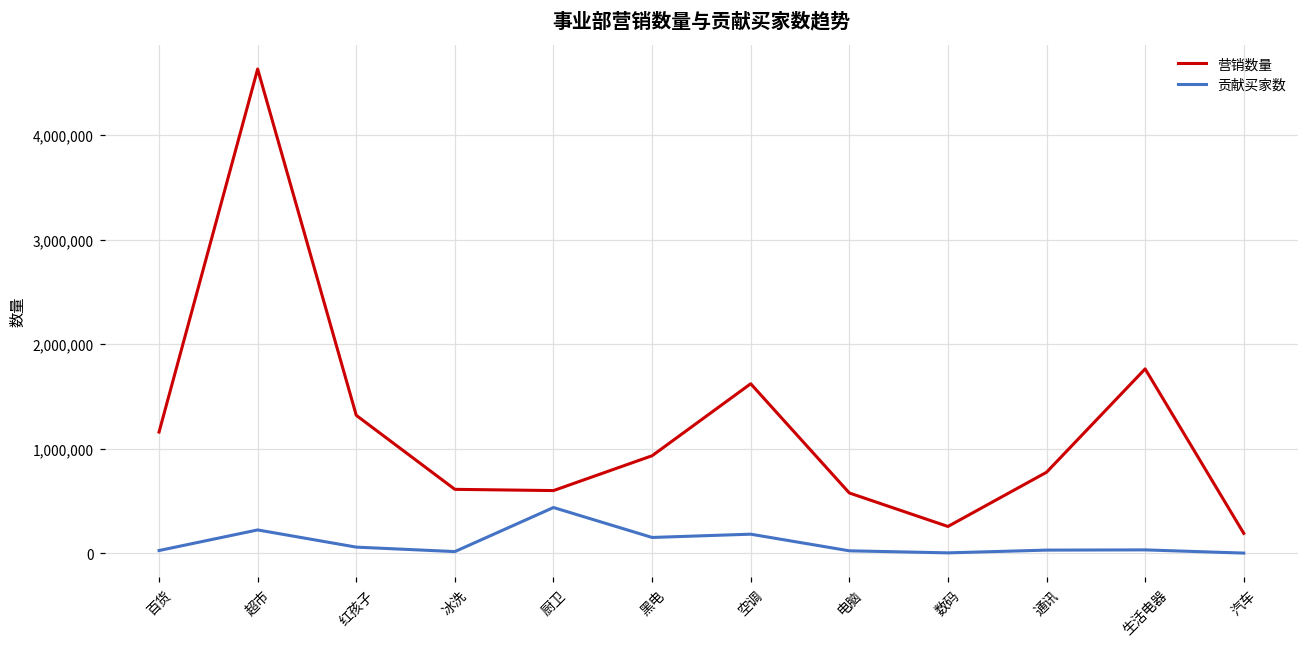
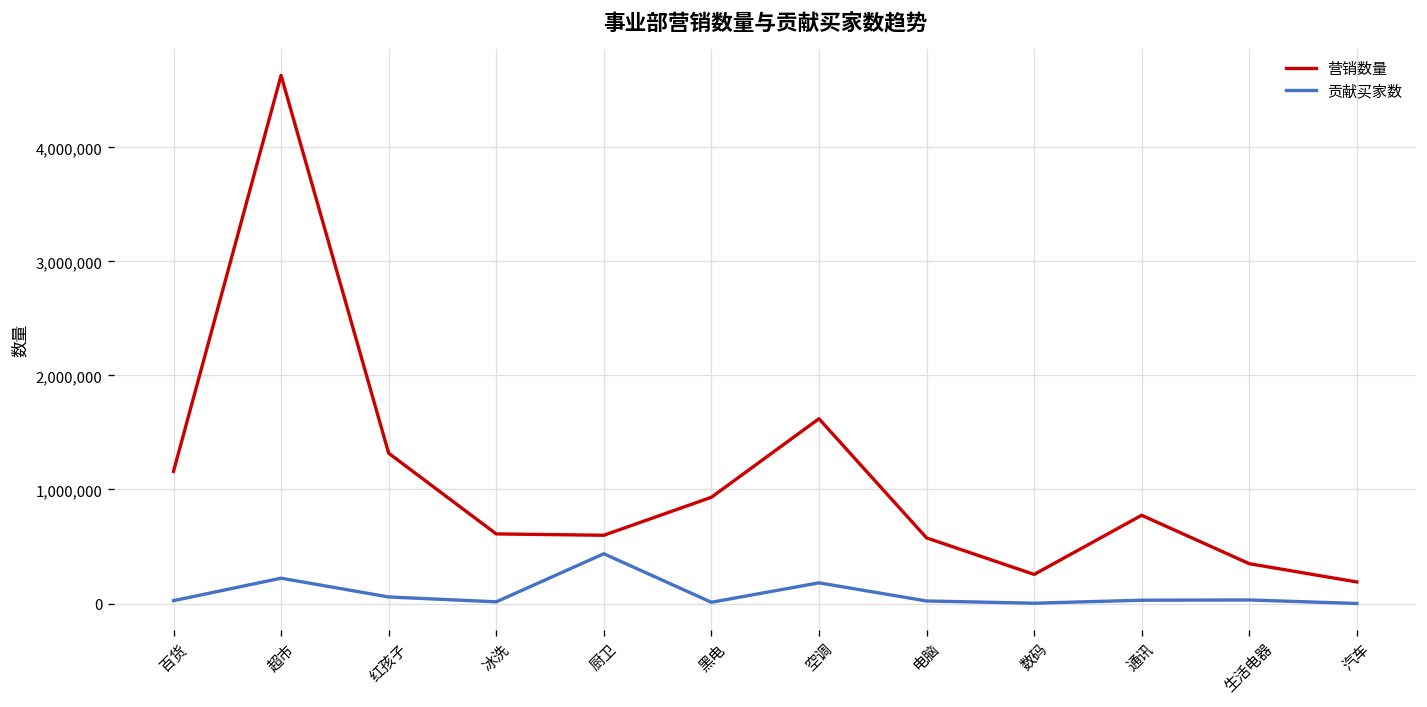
  {
    "营销数量": {
      "百货": "1,200,000",
      "超市": "4,600,000",
      "红孩子": "1,300,000",
      "冰洗": "600,000",
      "厨卫": "600,000",
      "黑电": "900,000",
      "空调": "1,600,000",
      "电脑": "600,000",
      "数码": "300,000",
      "通讯": "800,000",
-     "生活电器": "1,800,000",
+     "生活电器": "300,000",
      "汽车": "200,000"
    },
    "贡献买家数": {
      "百货": "0",
      "超市": "200,000",
      "红孩子": "100,000",
      "冰洗": "0",
      "厨卫": "400,000",
-     "黑电": "200,000",
+     "黑电": "0",
      "空调": "200,000",
      "电脑": "0",
      "数码": "0",
      "通讯": "0",
      "生活电器": "0",
      "汽车": "0"
    }
  }
